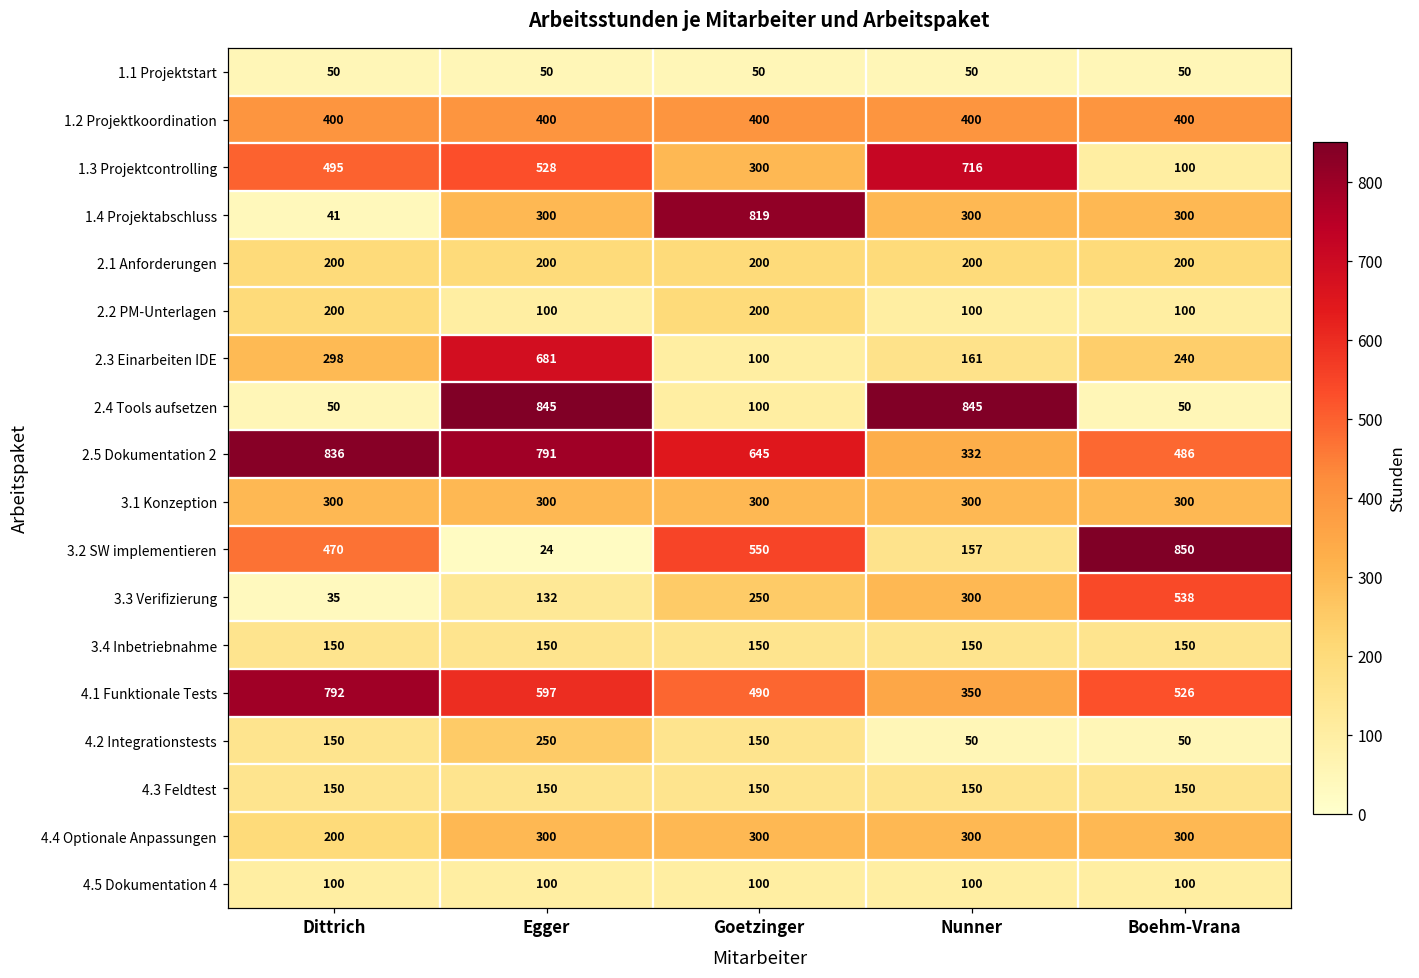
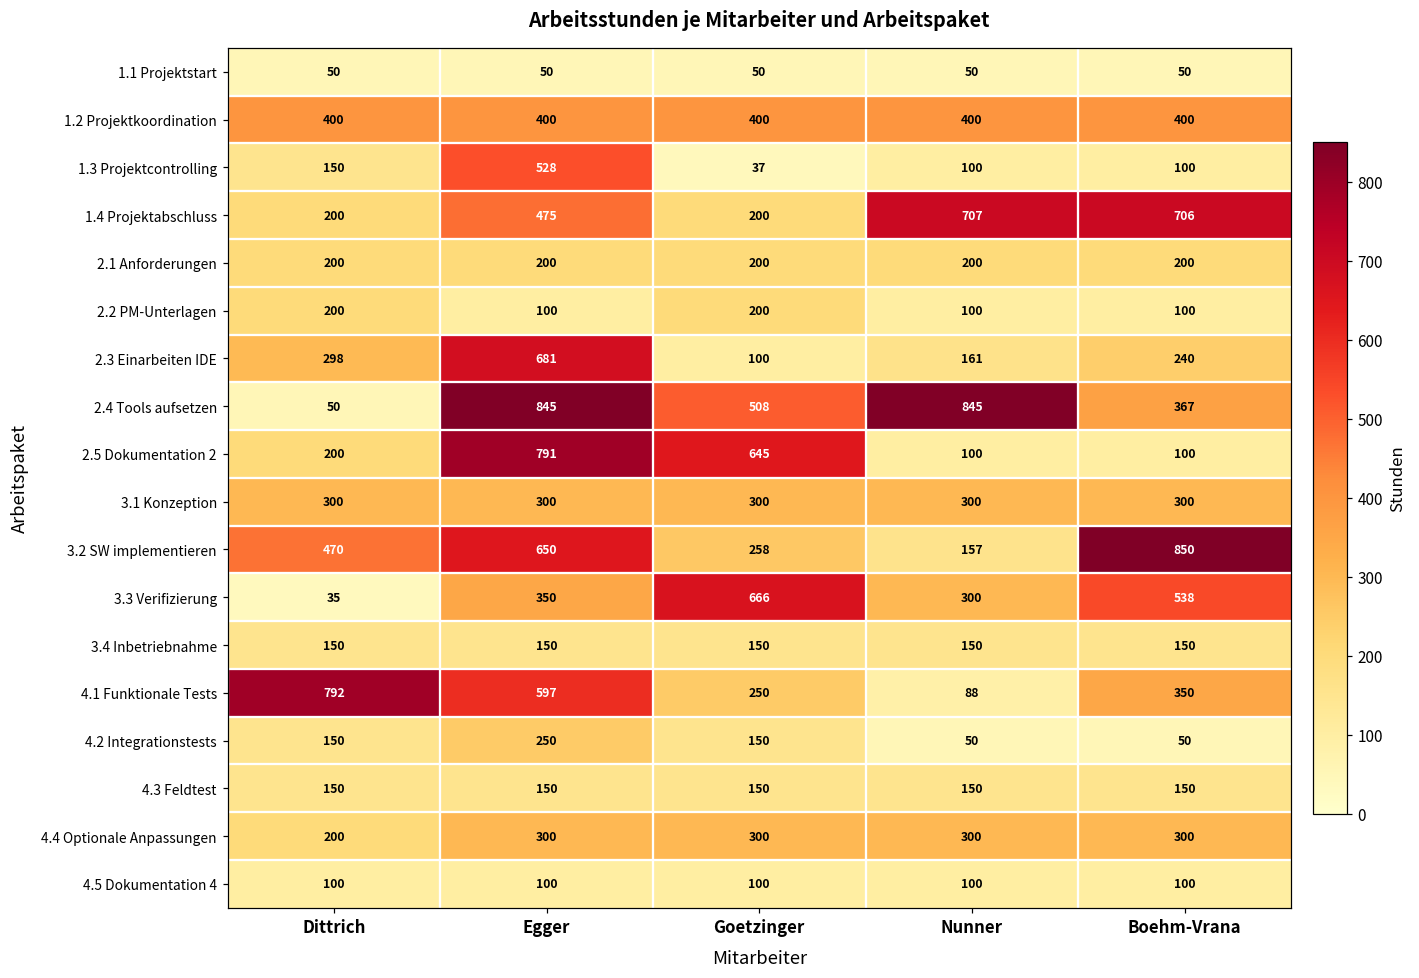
  {
    "1.1 Projektstart": {
      "Dittrich": 50,
      "Egger": 50,
      "Goetzinger": 50,
      "Nunner": 50,
      "Boehm-Vrana": 50
    },
    "1.2 Projektkoordination": {
      "Dittrich": 400,
      "Egger": 400,
      "Goetzinger": 400,
      "Nunner": 400,
      "Boehm-Vrana": 400
    },
    "1.3 Projektcontrolling": {
-     "Dittrich": 495,
+     "Dittrich": 150,
      "Egger": 528,
-     "Goetzinger": 300,
-     "Nunner": 716,
+     "Goetzinger": 37,
+     "Nunner": 100,
      "Boehm-Vrana": 100
    },
    "1.4 Projektabschluss": {
-     "Dittrich": 41,
-     "Egger": 300,
-     "Goetzinger": 819,
-     "Nunner": 300,
-     "Boehm-Vrana": 300
+     "Dittrich": 200,
+     "Egger": 475,
+     "Goetzinger": 200,
+     "Nunner": 707,
+     "Boehm-Vrana": 706
    },
    "2.1 Anforderungen": {
      "Dittrich": 200,
      "Egger": 200,
      "Goetzinger": 200,
      "Nunner": 200,
      "Boehm-Vrana": 200
    },
    "2.2 PM-Unterlagen": {
      "Dittrich": 200,
      "Egger": 100,
      "Goetzinger": 200,
      "Nunner": 100,
      "Boehm-Vrana": 100
    },
    "2.3 Einarbeiten IDE": {
      "Dittrich": 298,
      "Egger": 681,
      "Goetzinger": 100,
      "Nunner": 161,
      "Boehm-Vrana": 240
    },
    "2.4 Tools aufsetzen": {
      "Dittrich": 50,
      "Egger": 845,
-     "Goetzinger": 100,
+     "Goetzinger": 508,
      "Nunner": 845,
-     "Boehm-Vrana": 50
+     "Boehm-Vrana": 367
    },
    "2.5 Dokumentation 2": {
-     "Dittrich": 836,
+     "Dittrich": 200,
      "Egger": 791,
      "Goetzinger": 645,
-     "Nunner": 332,
-     "Boehm-Vrana": 486
+     "Nunner": 100,
+     "Boehm-Vrana": 100
    },
    "3.1 Konzeption": {
      "Dittrich": 300,
      "Egger": 300,
      "Goetzinger": 300,
      "Nunner": 300,
      "Boehm-Vrana": 300
    },
    "3.2 SW implementieren": {
      "Dittrich": 470,
-     "Egger": 24,
-     "Goetzinger": 550,
+     "Egger": 650,
+     "Goetzinger": 258,
      "Nunner": 157,
      "Boehm-Vrana": 850
    },
    "3.3 Verifizierung": {
      "Dittrich": 35,
-     "Egger": 132,
-     "Goetzinger": 250,
+     "Egger": 350,
+     "Goetzinger": 666,
      "Nunner": 300,
      "Boehm-Vrana": 538
    },
    "3.4 Inbetriebnahme": {
      "Dittrich": 150,
      "Egger": 150,
      "Goetzinger": 150,
      "Nunner": 150,
      "Boehm-Vrana": 150
    },
    "4.1 Funktionale Tests": {
      "Dittrich": 792,
      "Egger": 597,
-     "Goetzinger": 490,
-     "Nunner": 350,
-     "Boehm-Vrana": 526
+     "Goetzinger": 250,
+     "Nunner": 88,
+     "Boehm-Vrana": 350
    },
    "4.2 Integrationstests": {
      "Dittrich": 150,
      "Egger": 250,
      "Goetzinger": 150,
      "Nunner": 50,
      "Boehm-Vrana": 50
    },
    "4.3 Feldtest": {
      "Dittrich": 150,
      "Egger": 150,
      "Goetzinger": 150,
      "Nunner": 150,
      "Boehm-Vrana": 150
    },
    "4.4 Optionale Anpassungen": {
      "Dittrich": 200,
      "Egger": 300,
      "Goetzinger": 300,
      "Nunner": 300,
      "Boehm-Vrana": 300
    },
    "4.5 Dokumentation 4": {
      "Dittrich": 100,
      "Egger": 100,
      "Goetzinger": 100,
      "Nunner": 100,
      "Boehm-Vrana": 100
    }
  }
